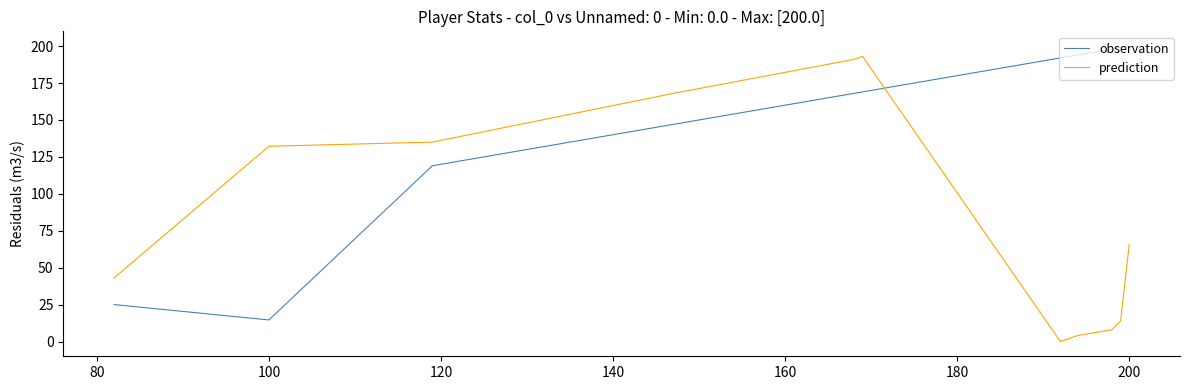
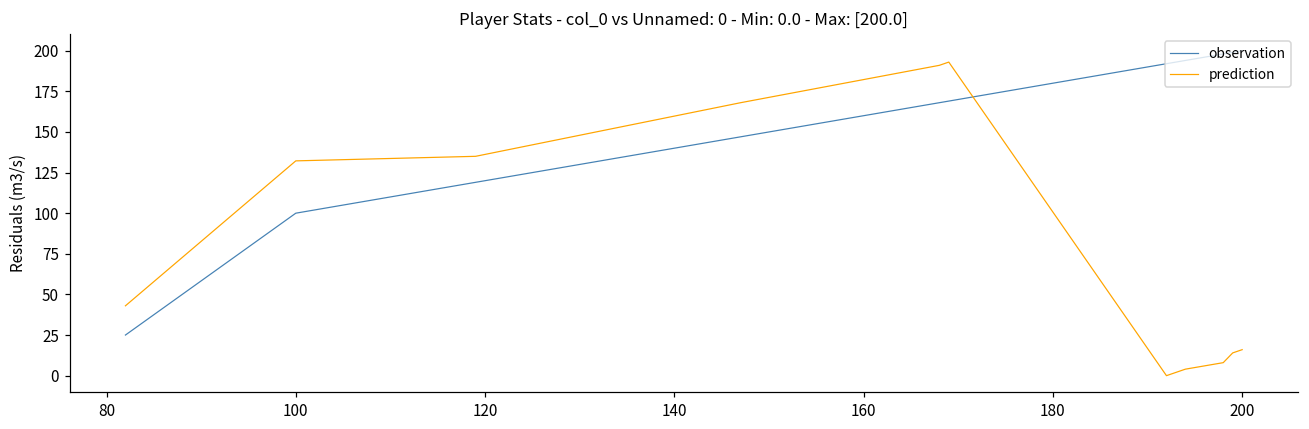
  {
    "observation": {
-     "100": 15
+     "100": 100
    },
    "prediction": {
      "100": 132,
-     "200": 66
+     "200": 16
    }
  }
